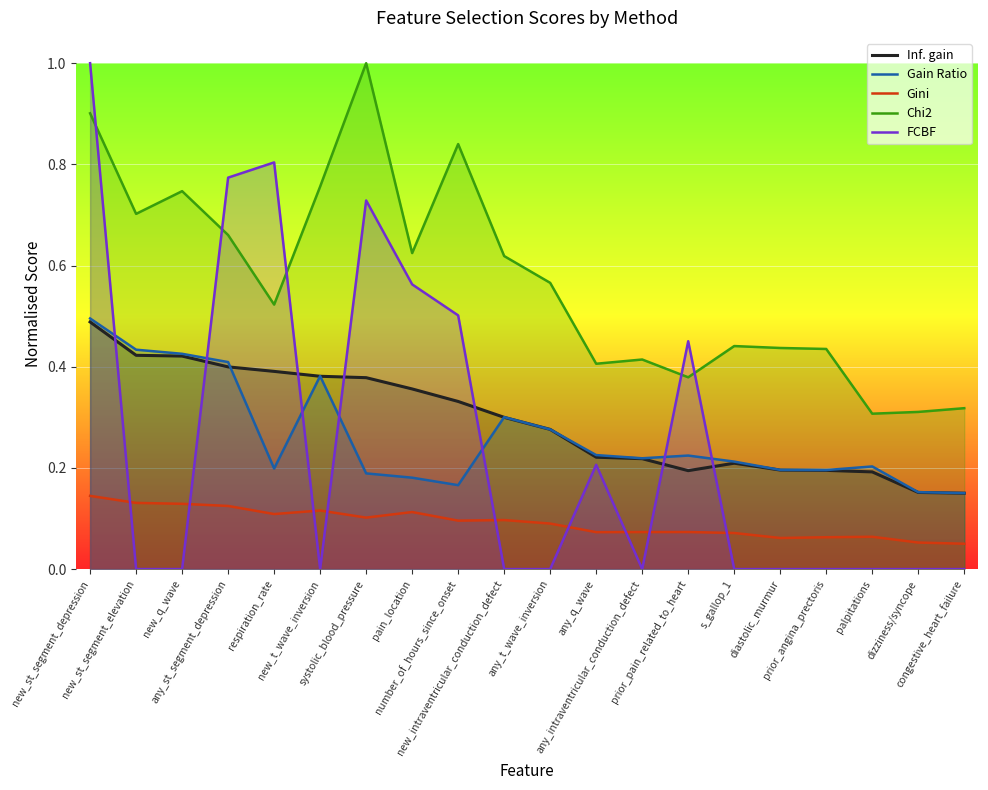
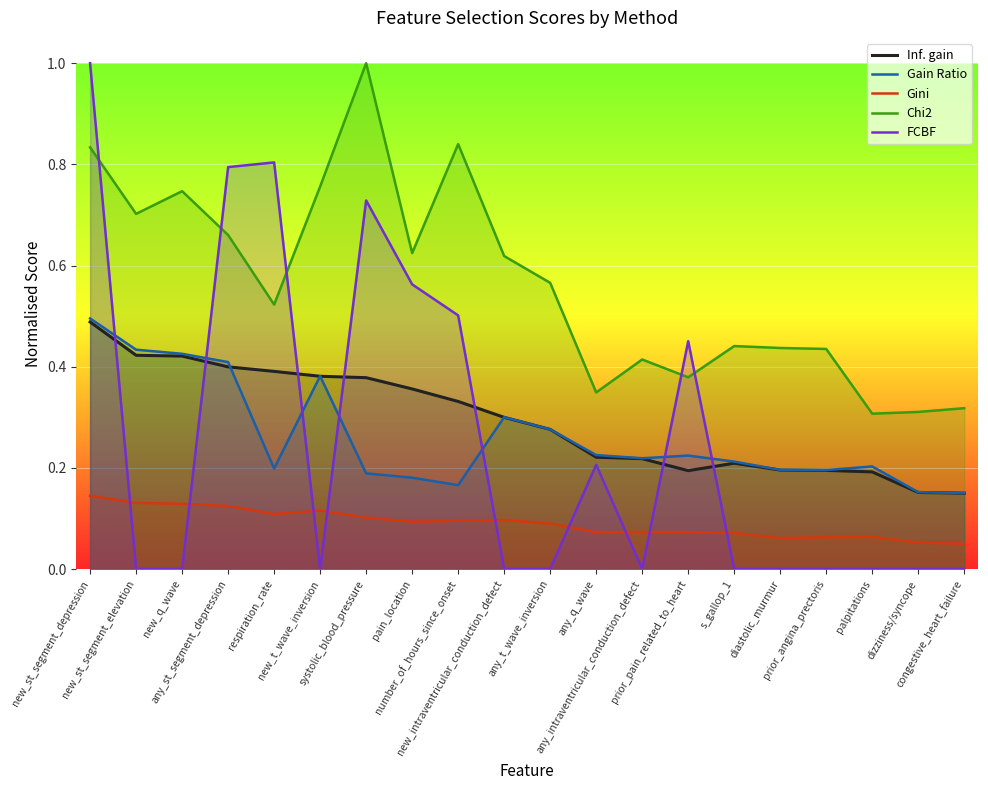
  {
    "Inf. gain": {
      "new_st_segment_depression": 0.49,
      "new_st_segment_elevation": 0.42,
      "any_st_segment_depression": 0.40,
      "respiration_rate": 0.39,
      "systolic_blood_pressure": 0.38,
      "pain_location": 0.36,
      "number_of_hours_since_onset": 0.33,
      "prior_pain_related_to_heart": 0.19,
      "palpitations": 0.19
    },
    "Gain Ratio": {
      "new_st_segment_depression": 0.50,
      "new_st_segment_elevation": 0.43,
      "any_st_segment_depression": 0.41,
      "respiration_rate": 0.20,
      "systolic_blood_pressure": 0.19,
      "pain_location": 0.18,
      "number_of_hours_since_onset": 0.17,
      "prior_pain_related_to_heart": 0.22,
      "palpitations": 0.20
    },
    "Gini": {
      "new_st_segment_depression": 0.14,
      "new_st_segment_elevation": 0.13,
      "new_q_wave": 0.13,
      "any_st_segment_depression": 0.12,
      "respiration_rate": 0.11,
      "new_t_wave_inversion": 0.12,
      "systolic_blood_pressure": 0.10,
-     "pain_location": 0.11,
+     "pain_location": 0.09,
      "number_of_hours_since_onset": 0.10,
      "new_intraventricular_conduction_defect": 0.10,
      "any_t_wave_inversion": 0.09,
      "any_q_wave": 0.07,
      "any_intraventricular_conduction_defect": 0.07,
      "prior_pain_related_to_heart": 0.07,
      "s_gallop_1": 0.07,
      "diastolic_murmur": 0.06,
      "prior_angina_prectoris": 0.06,
      "palpitations": 0.06,
      "dizziness/syncope": 0.05,
      "congestive_heart_failure": 0.05
    },
    "Chi2": {
-     "new_st_segment_depression": 0.90,
+     "new_st_segment_depression": 0.83,
      "new_st_segment_elevation": 0.70,
      "new_q_wave": 0.75,
      "any_st_segment_depression": 0.66,
      "respiration_rate": 0.52,
      "new_t_wave_inversion": 0.76,
      "systolic_blood_pressure": 1.00,
      "pain_location": 0.62,
      "number_of_hours_since_onset": 0.84,
      "new_intraventricular_conduction_defect": 0.62,
      "any_t_wave_inversion": 0.57,
-     "any_q_wave": 0.41,
+     "any_q_wave": 0.35,
      "any_intraventricular_conduction_defect": 0.41,
      "prior_pain_related_to_heart": 0.38,
      "s_gallop_1": 0.44,
      "diastolic_murmur": 0.44,
      "prior_angina_prectoris": 0.44,
      "palpitations": 0.31,
      "dizziness/syncope": 0.31,
      "congestive_heart_failure": 0.32
    },
    "FCBF": {
      "new_st_segment_depression": 1.00,
      "new_st_segment_elevation": 0.00,
      "new_q_wave": 0.00,
-     "any_st_segment_depression": 0.77,
+     "any_st_segment_depression": 0.79,
      "respiration_rate": 0.80,
      "new_t_wave_inversion": 0.00,
      "systolic_blood_pressure": 0.73,
      "pain_location": 0.56,
      "number_of_hours_since_onset": 0.50,
      "new_intraventricular_conduction_defect": 0.00,
      "any_t_wave_inversion": 0.00,
      "any_q_wave": 0.21,
      "any_intraventricular_conduction_defect": 0.00,
      "prior_pain_related_to_heart": 0.45,
      "s_gallop_1": 0.00,
      "diastolic_murmur": 0.00,
      "prior_angina_prectoris": 0.00,
      "palpitations": 0.00,
      "dizziness/syncope": 0.00,
      "congestive_heart_failure": 0.00
    }
  }
